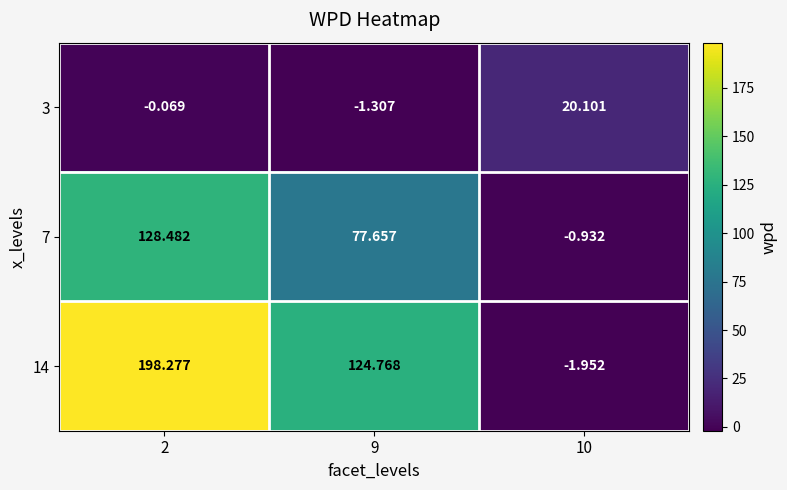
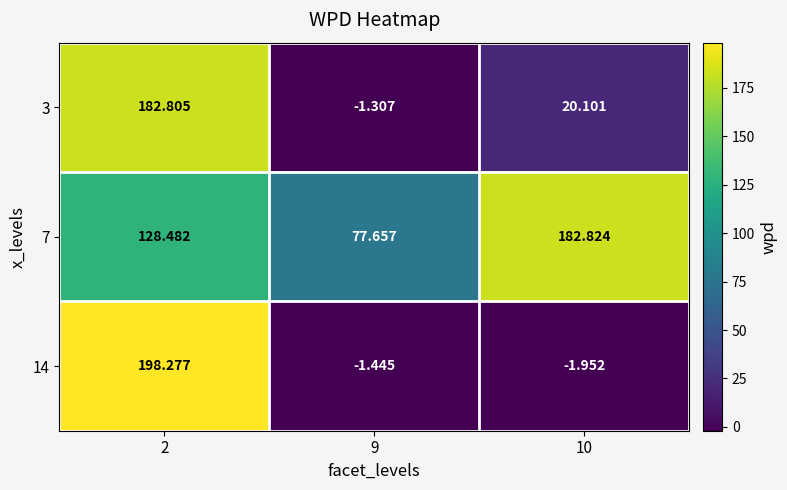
  {
    "3": {
-     "2": -0.069,
+     "2": 182.805,
      "9": -1.307,
      "10": 20.101
    },
    "7": {
      "2": 128.482,
      "9": 77.657,
-     "10": -0.932
+     "10": 182.824
    },
    "14": {
      "2": 198.277,
-     "9": 124.768,
+     "9": -1.445,
      "10": -1.952
    }
  }
